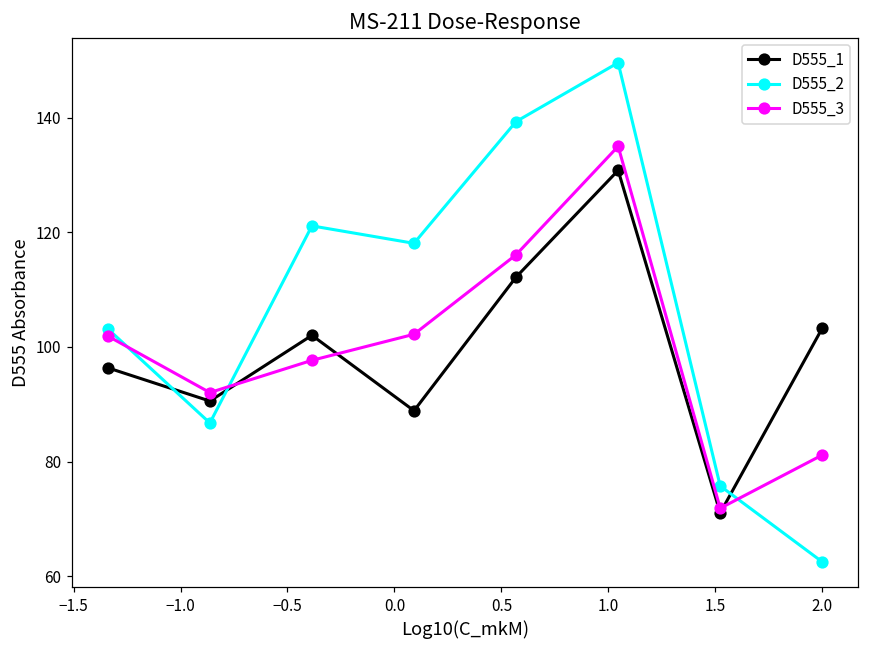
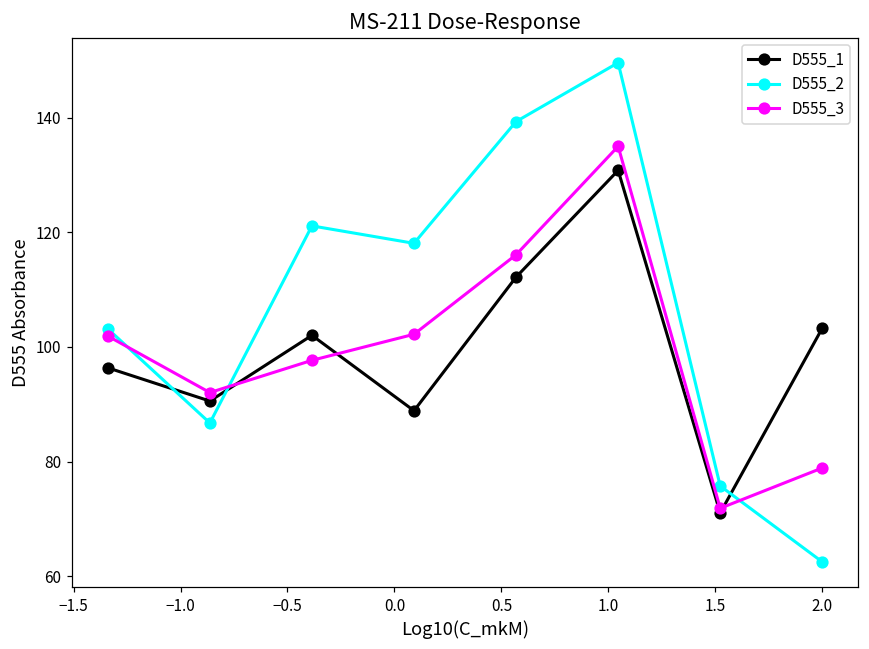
  {
    "D555_1": {
      "2.0": 103
    },
    "D555_2": {
      "2.0": 62
    },
    "D555_3": {
-     "2.0": 81
+     "2.0": 79
    }
  }
